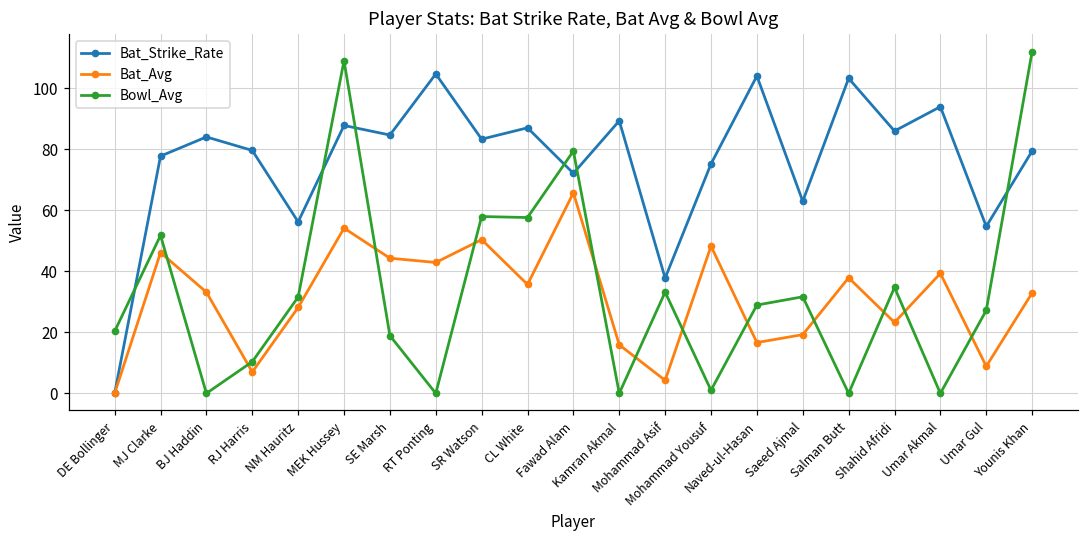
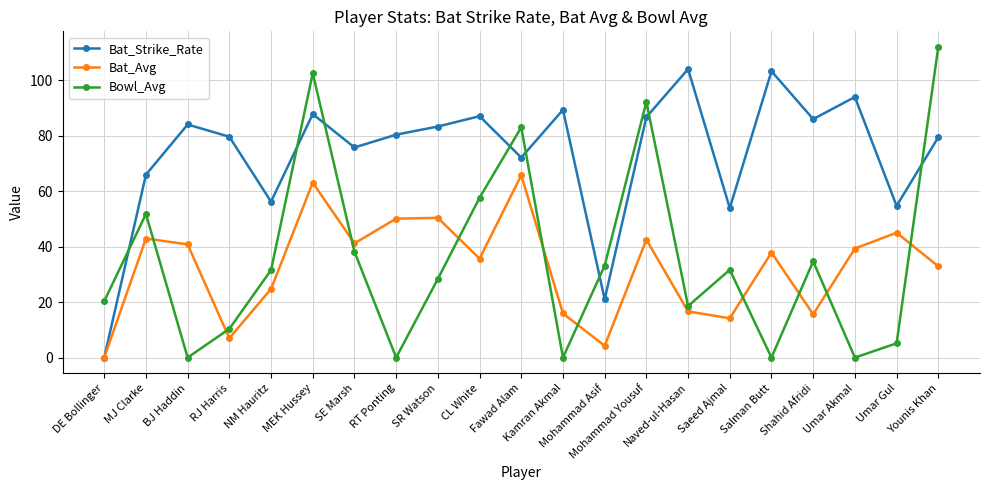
  {
    "Bat_Strike_Rate": {
-     "MJ Clarke": 78,
+     "MJ Clarke": 66,
      "BJ Haddin": 84,
      "RJ Harris": 80,
      "NM Hauritz": 56,
      "MEK Hussey": 88,
-     "SE Marsh": 85,
-     "RT Ponting": 105,
+     "SE Marsh": 76,
+     "RT Ponting": 80,
      "SR Watson": 83,
      "CL White": 87,
      "Fawad Alam": 72,
      "Kamran Akmal": 89,
-     "Mohammad Asif": 38,
-     "Mohammad Yousuf": 75,
+     "Mohammad Asif": 21,
+     "Mohammad Yousuf": 87,
      "Naved-ul-Hasan": 104,
-     "Saeed Ajmal": 63,
+     "Saeed Ajmal": 54,
      "Salman Butt": 103,
      "Shahid Afridi": 86,
      "Umar Akmal": 94,
      "Umar Gul": 55,
      "Younis Khan": 79
    },
    "Bat_Avg": {
-     "MJ Clarke": 46,
-     "BJ Haddin": 33,
+     "MJ Clarke": 43,
+     "BJ Haddin": 41,
      "RJ Harris": 7,
-     "NM Hauritz": 28,
-     "MEK Hussey": 54,
-     "SE Marsh": 44,
-     "RT Ponting": 43,
+     "NM Hauritz": 25,
+     "MEK Hussey": 63,
+     "SE Marsh": 41,
+     "RT Ponting": 50,
      "SR Watson": 50,
      "CL White": 36,
      "Fawad Alam": 66,
      "Kamran Akmal": 16,
      "Mohammad Asif": 4,
-     "Mohammad Yousuf": 48,
+     "Mohammad Yousuf": 43,
      "Naved-ul-Hasan": 17,
-     "Saeed Ajmal": 19,
+     "Saeed Ajmal": 14,
      "Salman Butt": 38,
-     "Shahid Afridi": 23,
+     "Shahid Afridi": 16,
      "Umar Akmal": 39,
-     "Umar Gul": 9,
+     "Umar Gul": 45,
      "Younis Khan": 33
    },
    "Bowl_Avg": {
      "DE Bollinger": 20,
      "MJ Clarke": 52,
      "BJ Haddin": 0,
      "RJ Harris": 10,
      "NM Hauritz": 32,
-     "MEK Hussey": 109,
-     "SE Marsh": 19,
+     "MEK Hussey": 103,
+     "SE Marsh": 38,
      "RT Ponting": 0,
-     "SR Watson": 58,
+     "SR Watson": 28,
      "CL White": 58,
-     "Fawad Alam": 79,
+     "Fawad Alam": 83,
      "Kamran Akmal": 0,
      "Mohammad Asif": 33,
-     "Mohammad Yousuf": 1,
-     "Naved-ul-Hasan": 29,
+     "Mohammad Yousuf": 92,
+     "Naved-ul-Hasan": 19,
      "Saeed Ajmal": 32,
      "Salman Butt": 0,
      "Shahid Afridi": 35,
      "Umar Akmal": 0,
-     "Umar Gul": 27,
+     "Umar Gul": 5,
      "Younis Khan": 112
    }
  }
